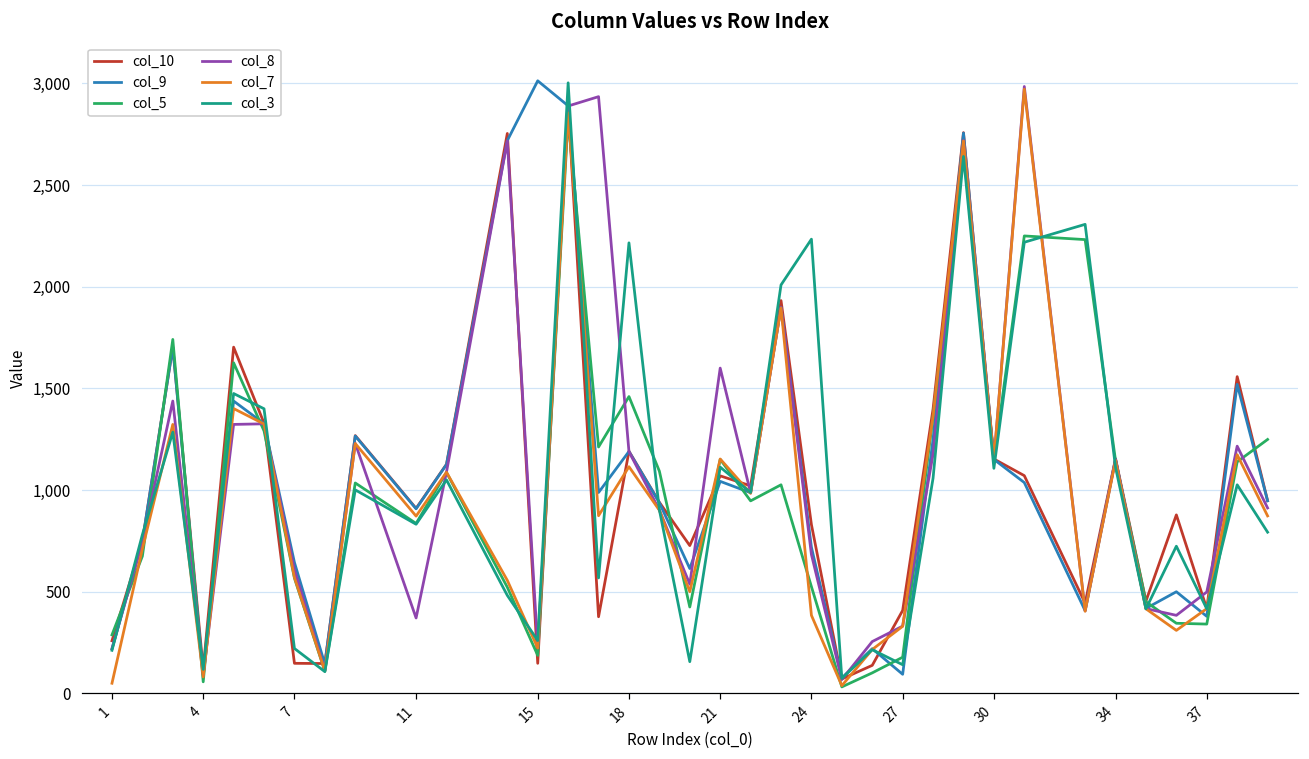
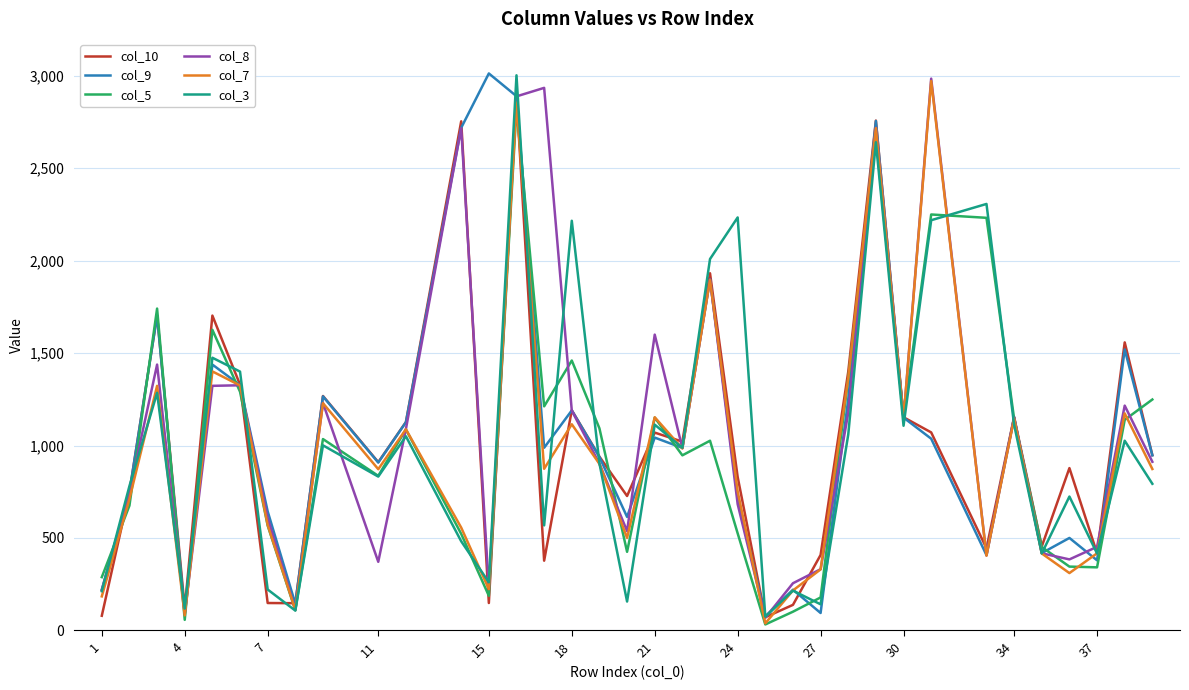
  {
    "col_10": {
-     "1": "260",
+     "1": "80",
      "7": "150",
      "15": "150",
      "21": "1,070",
      "24": "830",
      "27": "410"
    },
    "col_9": {
      "7": "640",
      "15": "3,010",
      "21": "1,040",
      "24": "720",
      "27": "90",
      "37": "380"
    },
    "col_8": {
      "7": "610",
      "11": "370",
      "21": "1,600",
      "24": "680",
-     "37": "500"
+     "37": "450"
    },
    "col_7": {
-     "1": "50",
+     "1": "180",
      "11": "870",
      "18": "1,120",
-     "24": "380"
+     "24": "750"
    }
  }
